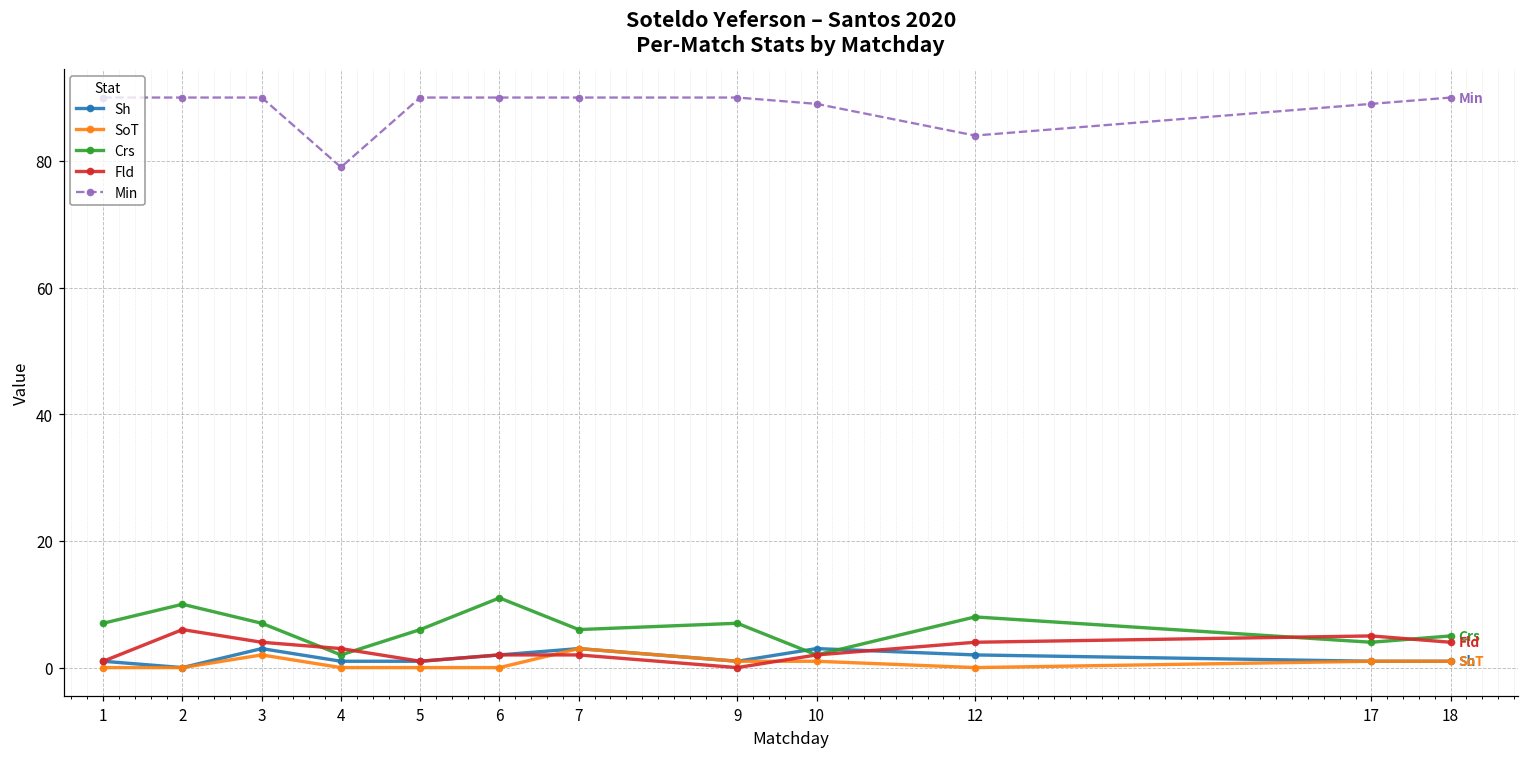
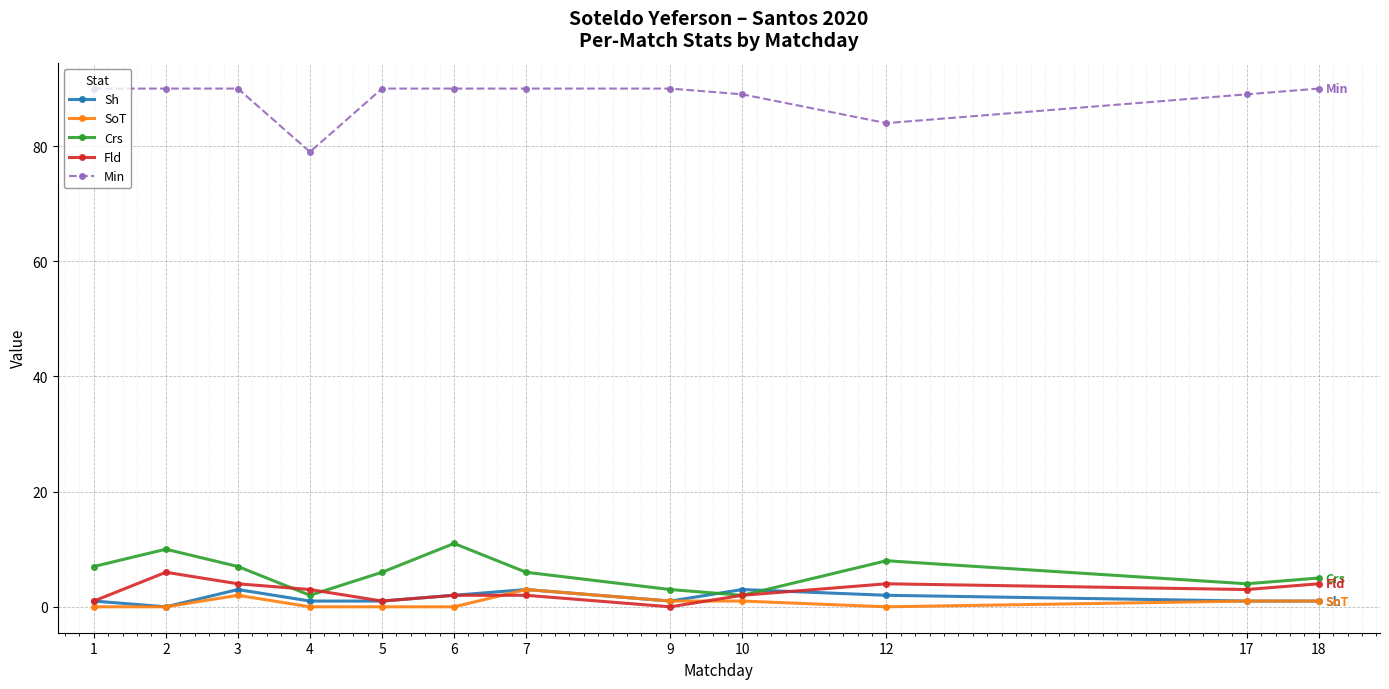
  {
    "Sh": {
      "3": 3,
      "4": 1,
      "10": 3,
      "12": 2
    },
    "SoT": {
      "1": 0,
      "3": 2,
      "4": 0,
      "5": 0,
      "6": 0,
      "10": 1,
      "12": 0
    },
    "Crs": {
      "1": 7,
      "2": 10,
      "3": 7,
      "4": 2,
      "5": 6,
      "6": 11,
      "7": 6,
-     "9": 7,
+     "9": 3,
      "12": 8,
      "17": 4,
      "18": 5
    },
    "Fld": {
      "2": 6,
      "3": 4,
      "4": 3,
      "7": 2,
      "9": 0,
      "12": 4,
-     "17": 5,
+     "17": 3,
      "18": 4
    },
    "Min": {
      "2": 90,
      "3": 90,
      "4": 79,
      "5": 90,
      "6": 90,
      "7": 90,
      "9": 90,
      "10": 89,
      "12": 84,
      "17": 89,
      "18": 90
    }
  }
